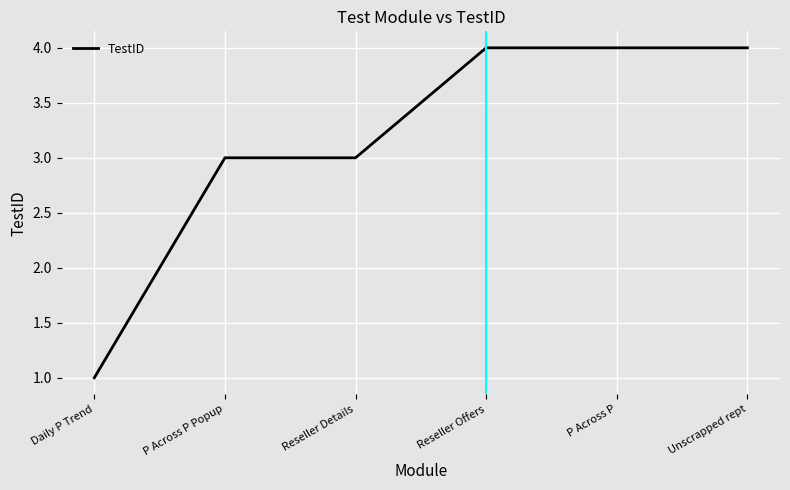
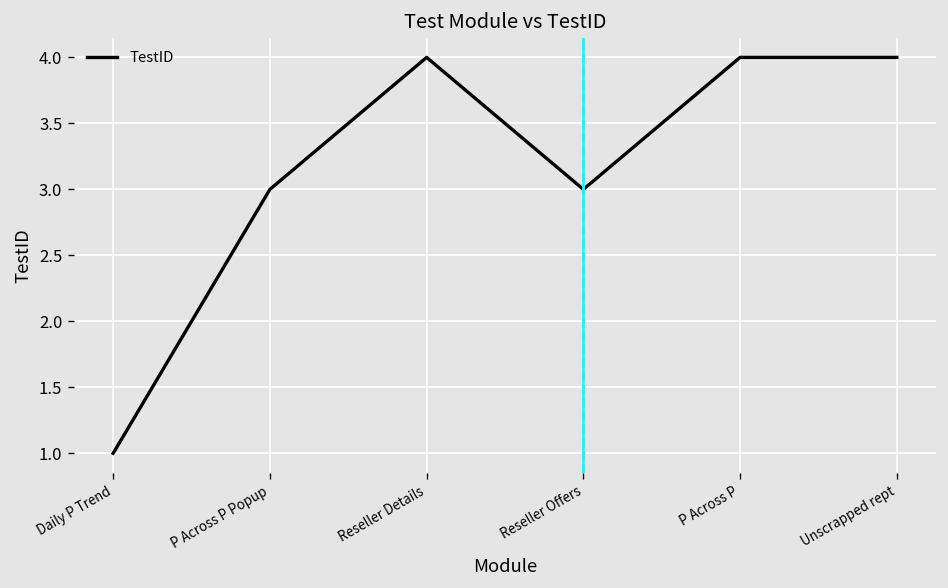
  {
    "Daily P Trend": 1,
    "P Across P Popup": 3,
-   "Reseller Details": 3,
-   "Reseller Offers": 4,
+   "Reseller Details": 4,
+   "Reseller Offers": 3,
    "P Across P": 4,
    "Unscrapped rept": 4
  }
